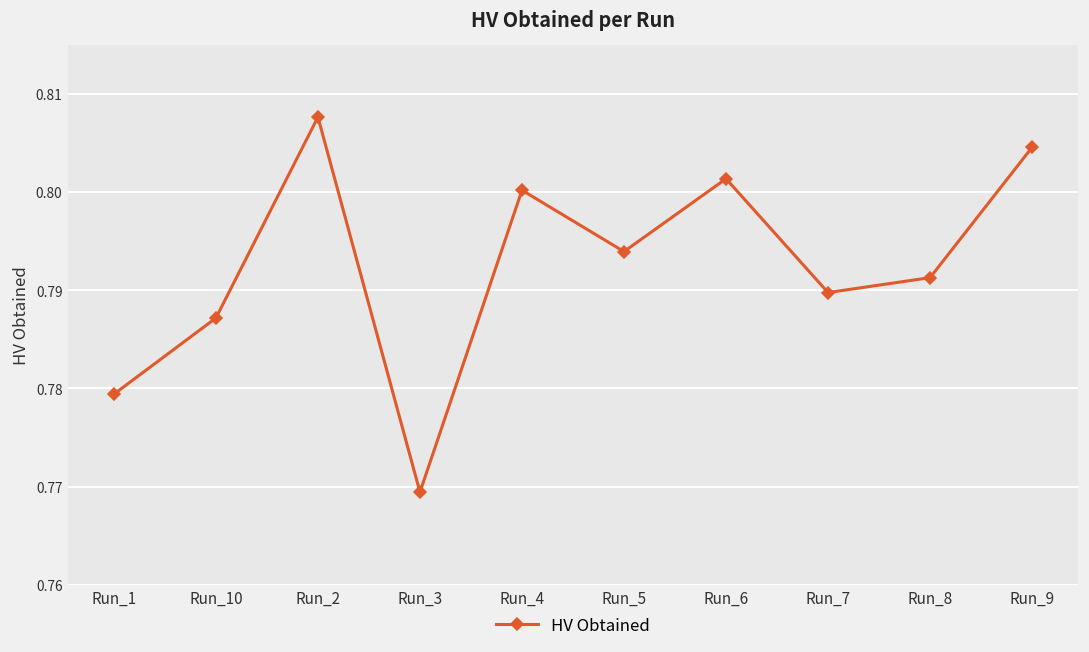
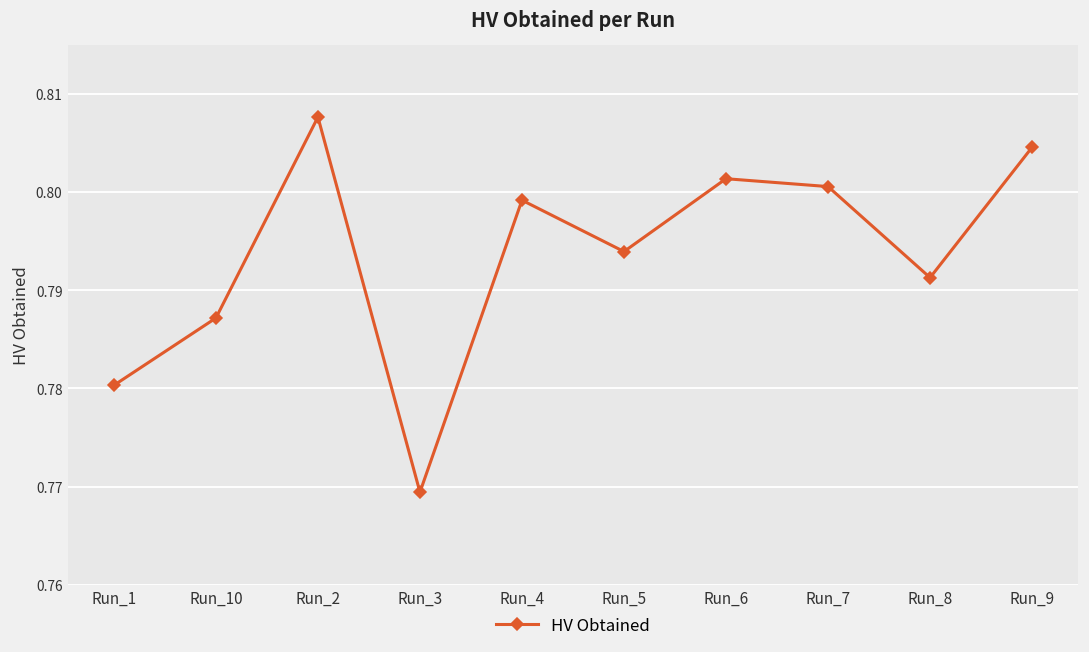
  {
-   "Run_1": 0.779,
+   "Run_1": 0.780,
    "Run_10": 0.787,
    "Run_2": 0.808,
    "Run_3": 0.769,
-   "Run_4": 0.800,
+   "Run_4": 0.799,
    "Run_5": 0.794,
    "Run_6": 0.801,
-   "Run_7": 0.790,
+   "Run_7": 0.801,
    "Run_8": 0.791,
    "Run_9": 0.805
  }
